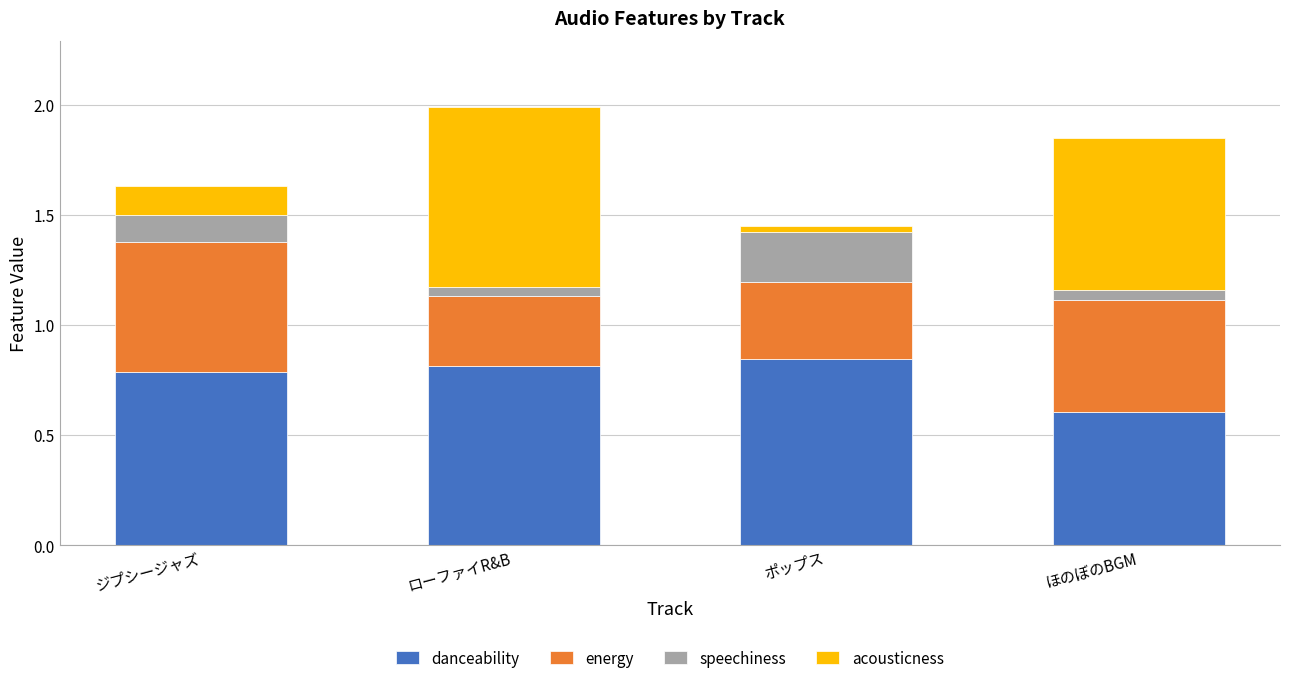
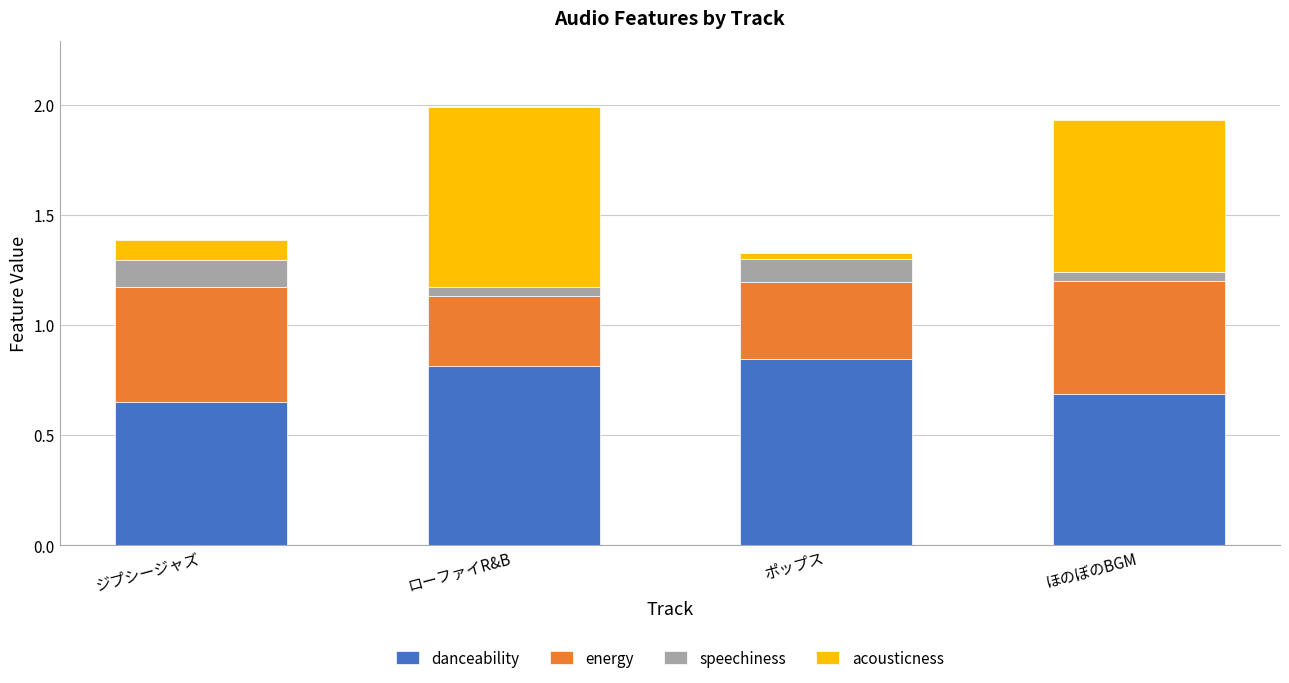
  {
    "danceability": {
-     "ジプシージャズ": 0.79,
+     "ジプシージャズ": 0.65,
      "ローファイR&B": 0.81,
      "ポップス": 0.85,
-     "ほのぼのBGM": 0.61
+     "ほのぼのBGM": 0.69
    },
    "energy": {
-     "ジプシージャズ": 0.59,
+     "ジプシージャズ": 0.52,
      "ローファイR&B": 0.32,
      "ポップス": 0.35,
      "ほのぼのBGM": 0.51
    },
    "speechiness": {
      "ジプシージャズ": 0.12,
      "ローファイR&B": 0.04,
-     "ポップス": 0.23,
+     "ポップス": 0.11,
      "ほのぼのBGM": 0.04
    },
    "acousticness": {
-     "ジプシージャズ": 0.13,
+     "ジプシージャズ": 0.09,
      "ローファイR&B": 0.82,
      "ポップス": 0.03,
      "ほのぼのBGM": 0.69
    }
  }
